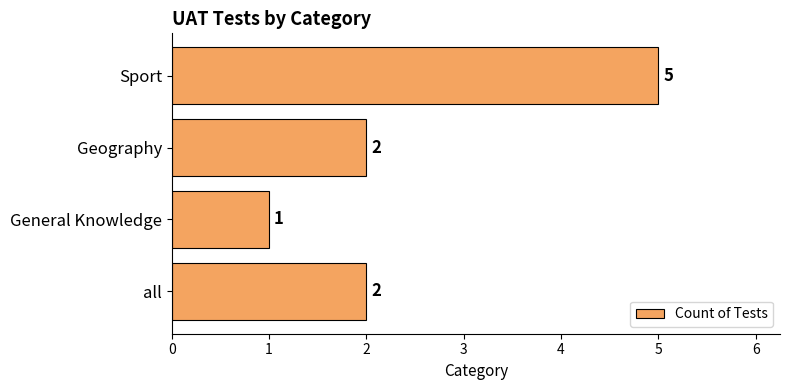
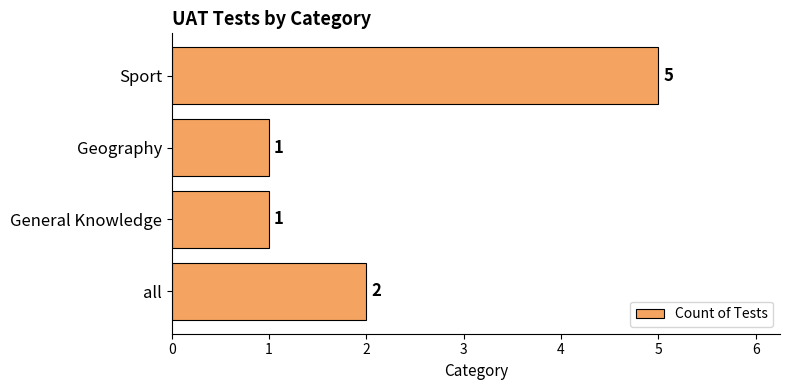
  {
    "Sport": 5,
-   "Geography": 2,
+   "Geography": 1,
    "General Knowledge": 1,
    "all": 2
  }
